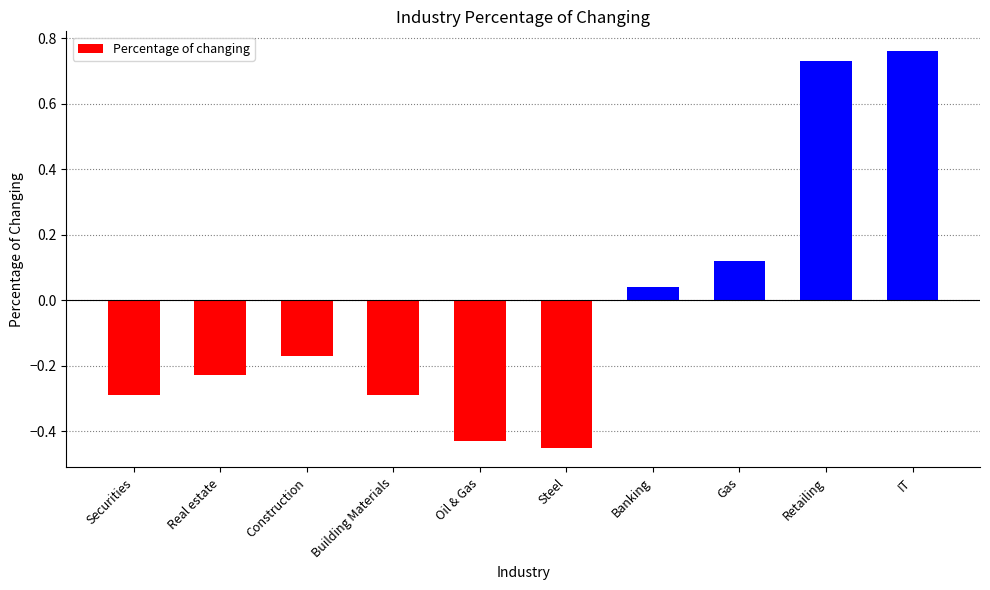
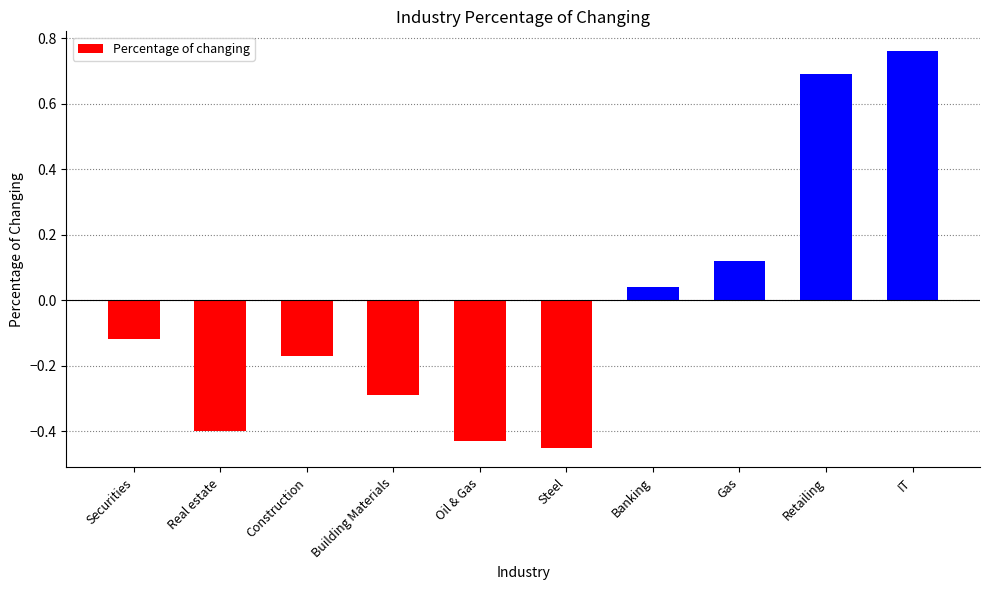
  {
-   "Securities": -0.29,
-   "Real estate": -0.23,
+   "Securities": -0.12,
+   "Real estate": -0.40,
    "Construction": -0.17,
    "Building Materials": -0.29,
    "Oil & Gas": -0.43,
    "Steel": -0.45,
    "Banking": 0.04,
    "Gas": 0.12,
-   "Retailing": 0.73,
+   "Retailing": 0.69,
    "IT": 0.76
  }
